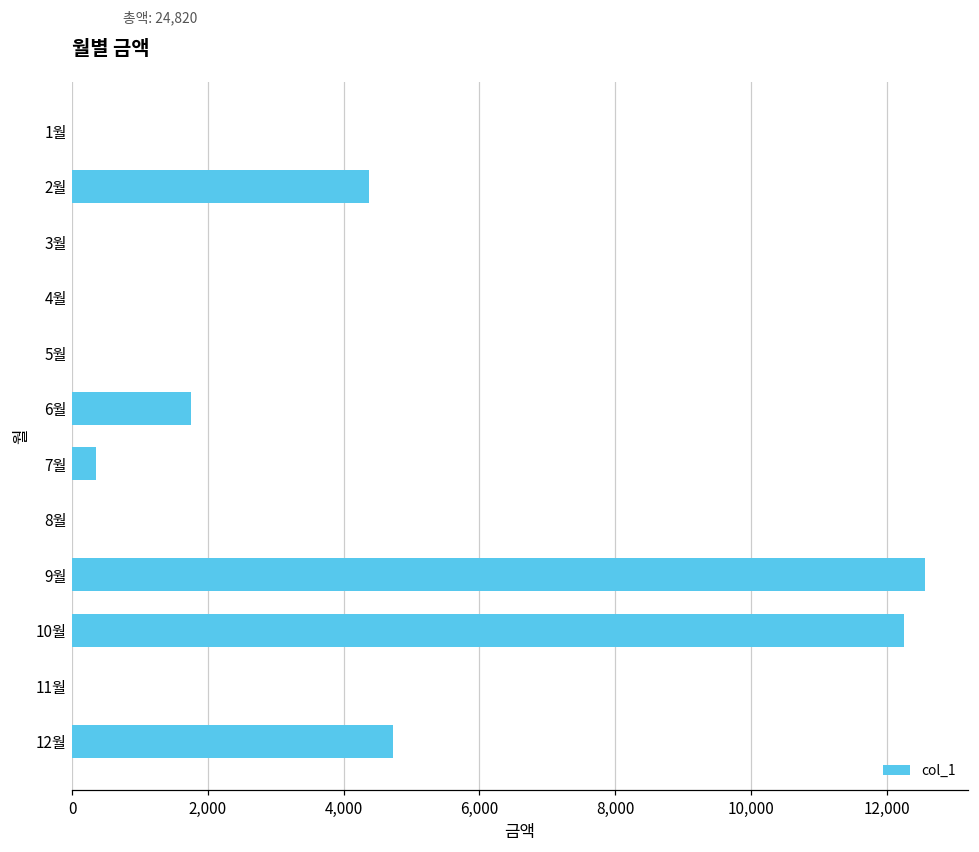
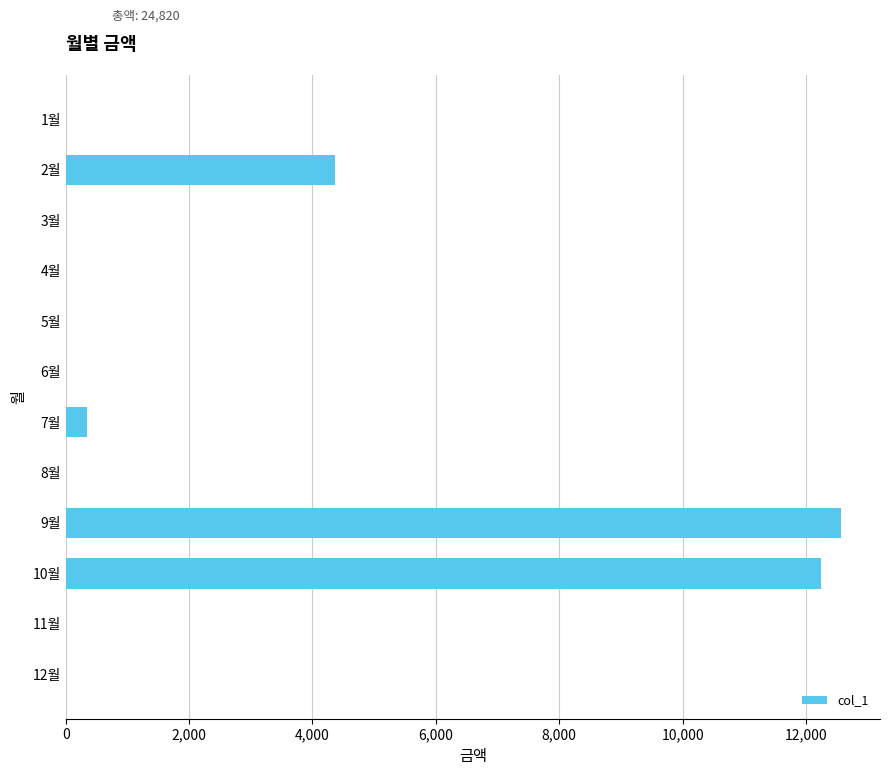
  {
    "1월": "0",
    "2월": "4,400",
    "3월": "0",
    "4월": "0",
    "5월": "0",
-   "6월": "1,800",
+   "6월": "0",
    "7월": "300",
    "8월": "0",
    "9월": "12,600",
    "10월": "12,300",
    "11월": "0",
-   "12월": "4,700"
+   "12월": "0"
  }
